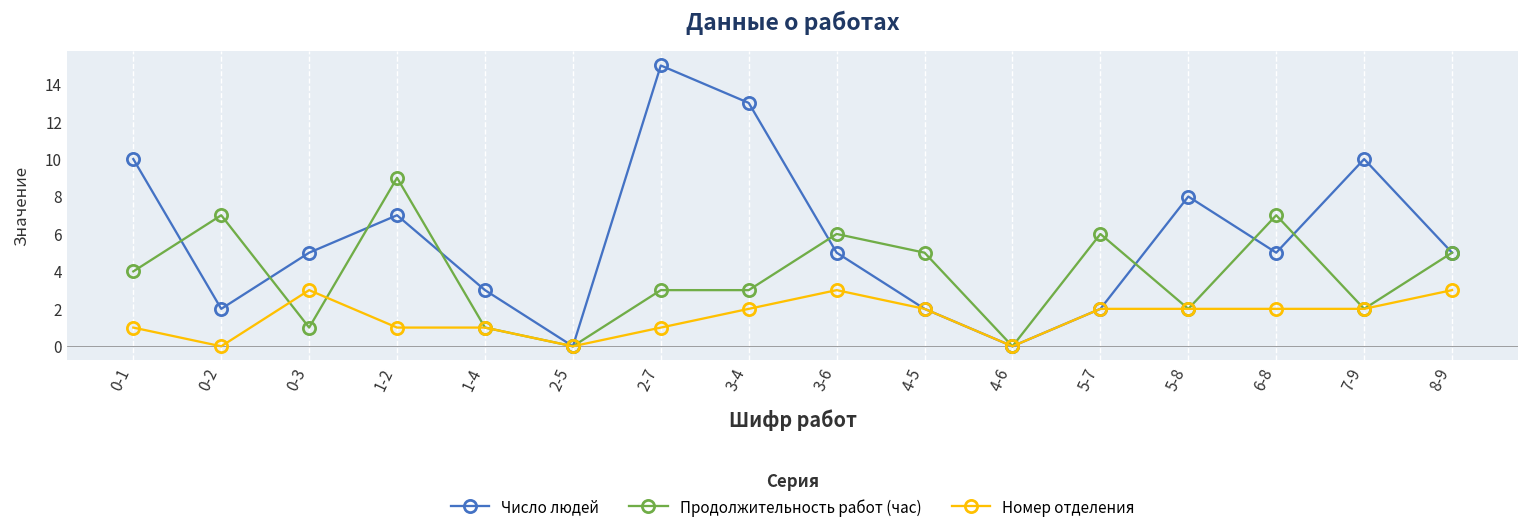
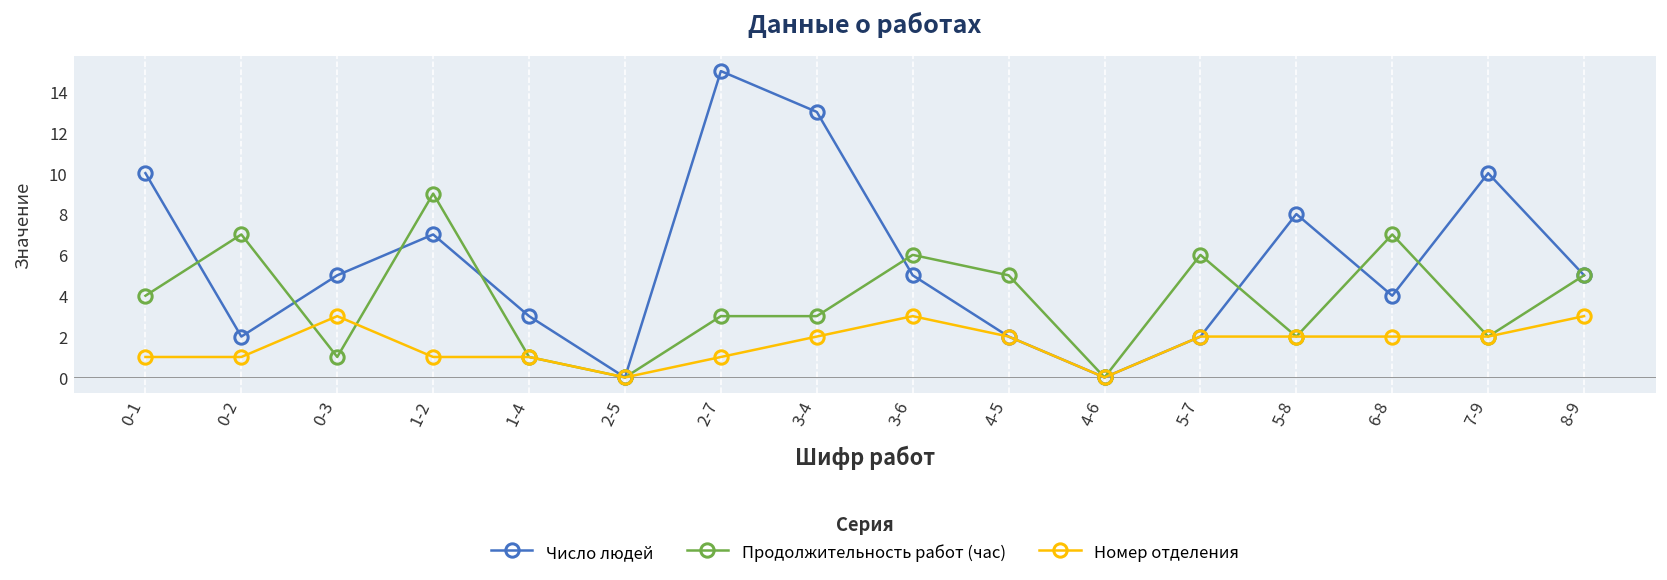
  {
    "Число людей": {
      "0-1": 10,
      "0-2": 2,
      "0-3": 5,
      "1-2": 7,
      "1-4": 3,
      "2-7": 15,
      "3-4": 13,
      "3-6": 5,
      "5-8": 8,
-     "6-8": 5,
+     "6-8": 4,
      "7-9": 10
    },
    "Продолжительность работ (час)": {
      "0-1": 4,
      "0-2": 7,
      "0-3": 1,
      "1-2": 9,
      "2-7": 3,
      "3-4": 3,
      "3-6": 6,
      "4-5": 5,
      "5-7": 6,
      "6-8": 7
    },
    "Номер отделения": {
      "0-1": 1,
-     "0-2": 0,
+     "0-2": 1,
      "0-3": 3,
      "1-2": 1,
      "2-7": 1,
      "3-4": 2,
      "3-6": 3,
      "6-8": 2,
      "8-9": 3
    }
  }
